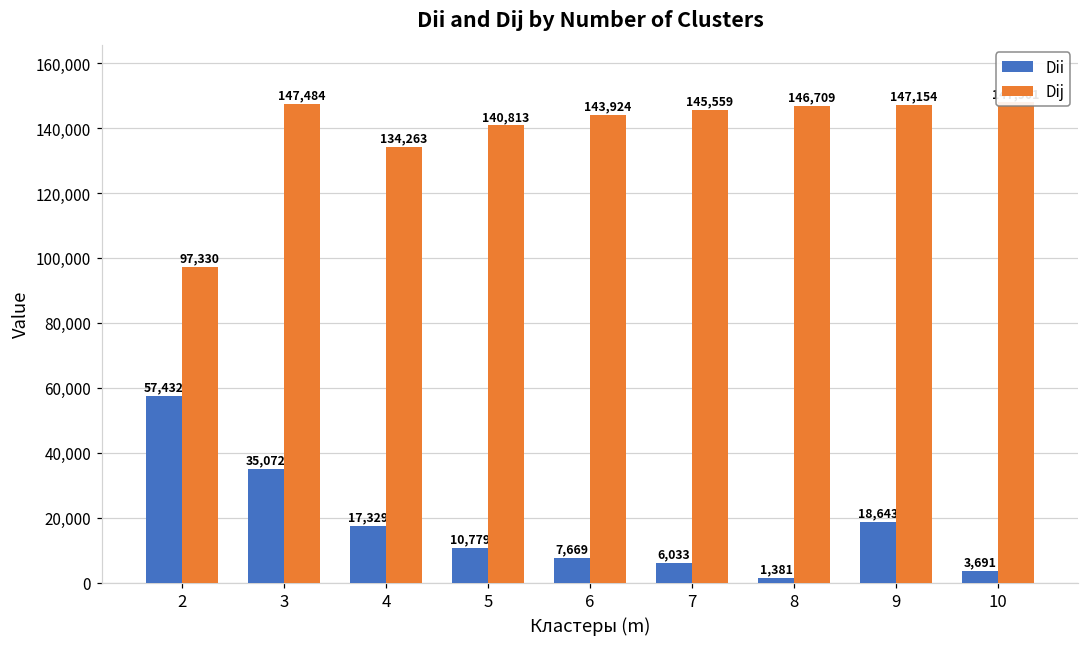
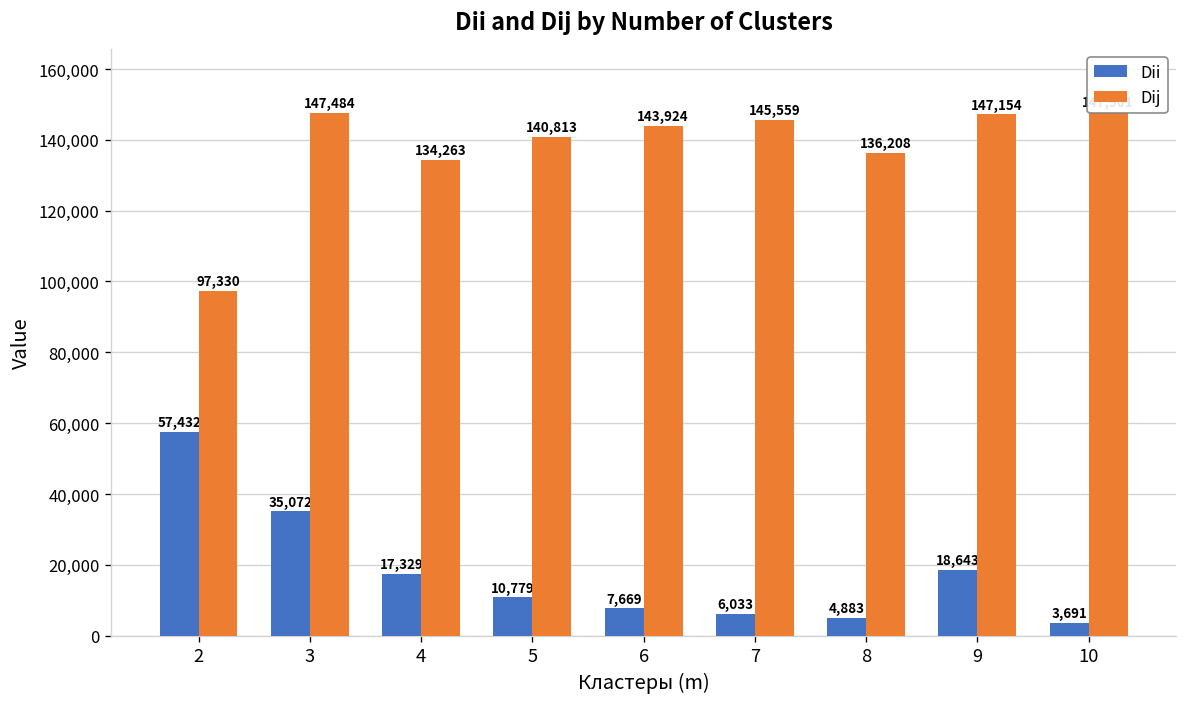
  {
    "Dii": {
      "2": "57,432",
      "3": "35,072",
      "4": "17,329",
      "5": "10,779",
      "6": "7,669",
      "7": "6,033",
-     "8": "1,381",
+     "8": "4,883",
      "9": "18,643",
      "10": "3,691"
    },
    "Dij": {
      "2": "97,330",
      "3": "147,484",
      "4": "134,263",
      "5": "140,813",
      "6": "143,924",
      "7": "145,559",
-     "8": "146,709",
+     "8": "136,208",
      "9": "147,154"
    }
  }
